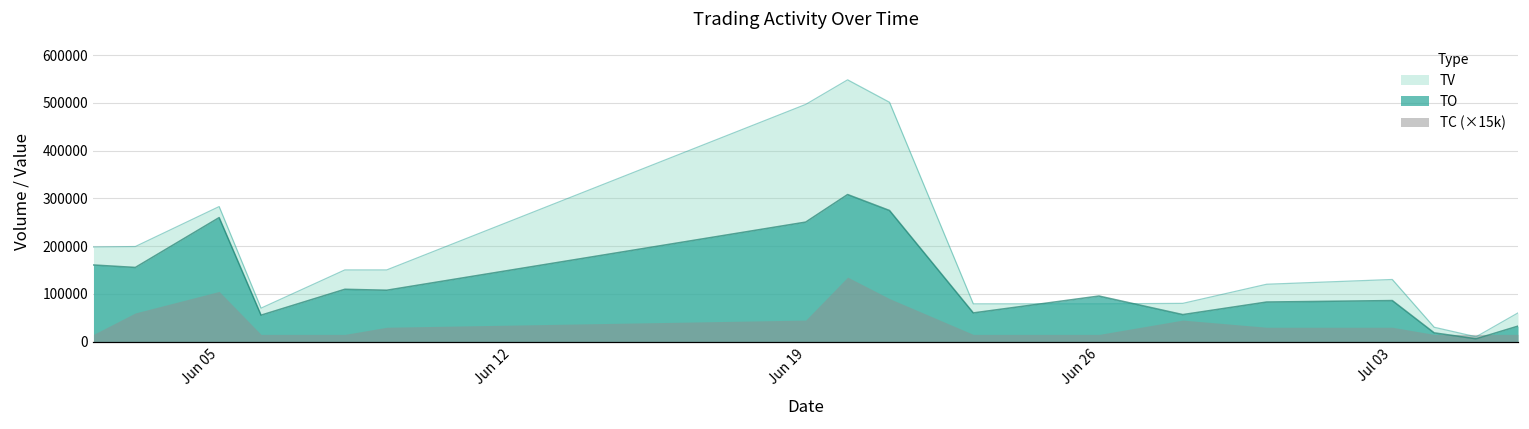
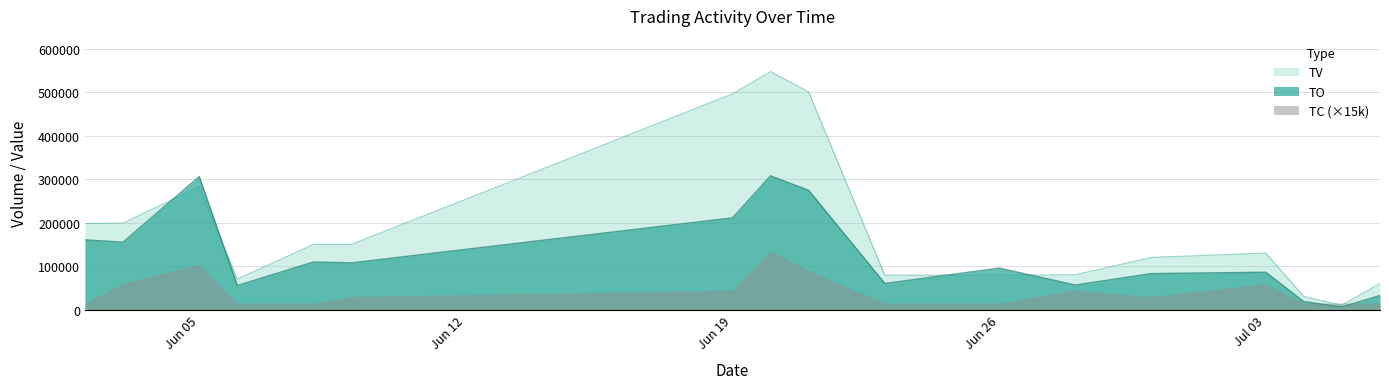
  {
    "TV": {
      "Jun 05": 280000,
      "Jun 19": 500000,
      "Jun 26": 80000,
      "Jul 03": 130000
    },
    "TO": {
-     "Jun 05": 260000,
-     "Jun 19": 250000,
+     "Jun 05": 310000,
+     "Jun 19": 210000,
      "Jun 26": 100000,
      "Jul 03": 90000
    },
    "TC (×15k)": {
      "Jun 05": 110000,
      "Jun 19": 50000,
      "Jun 26": 20000,
-     "Jul 03": 30000
+     "Jul 03": 60000
    }
  }
